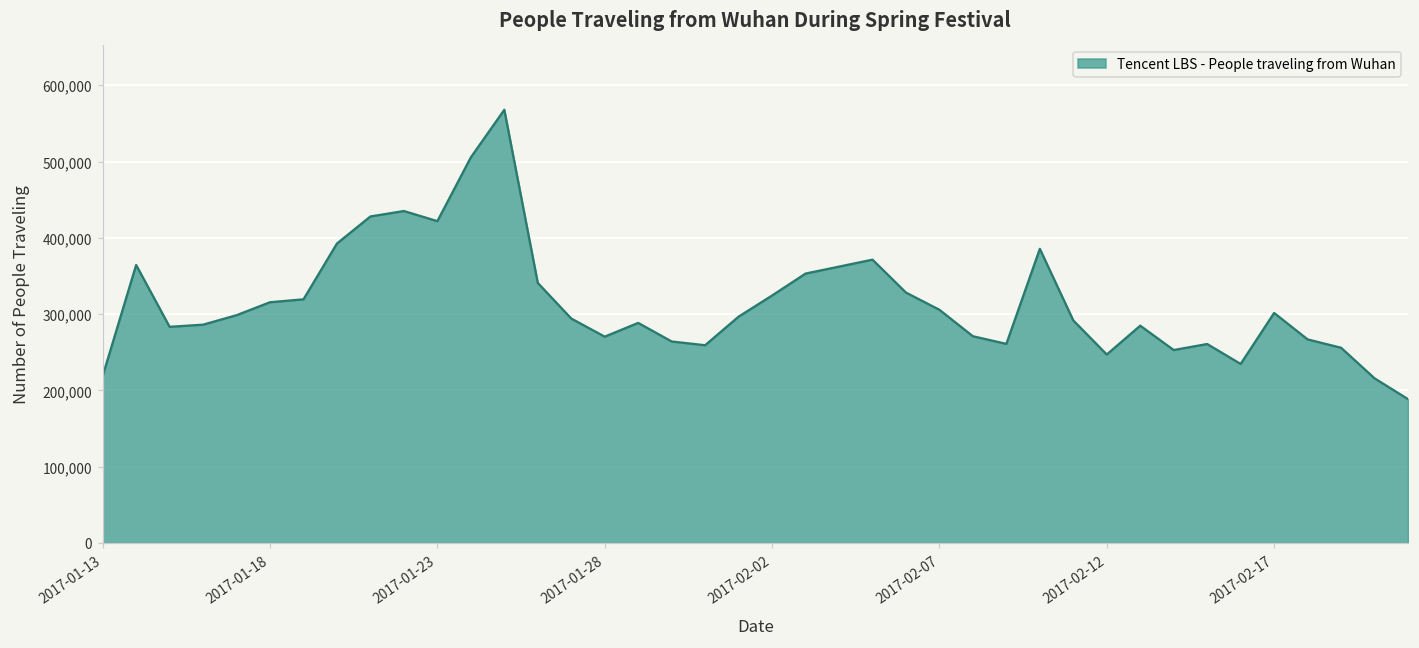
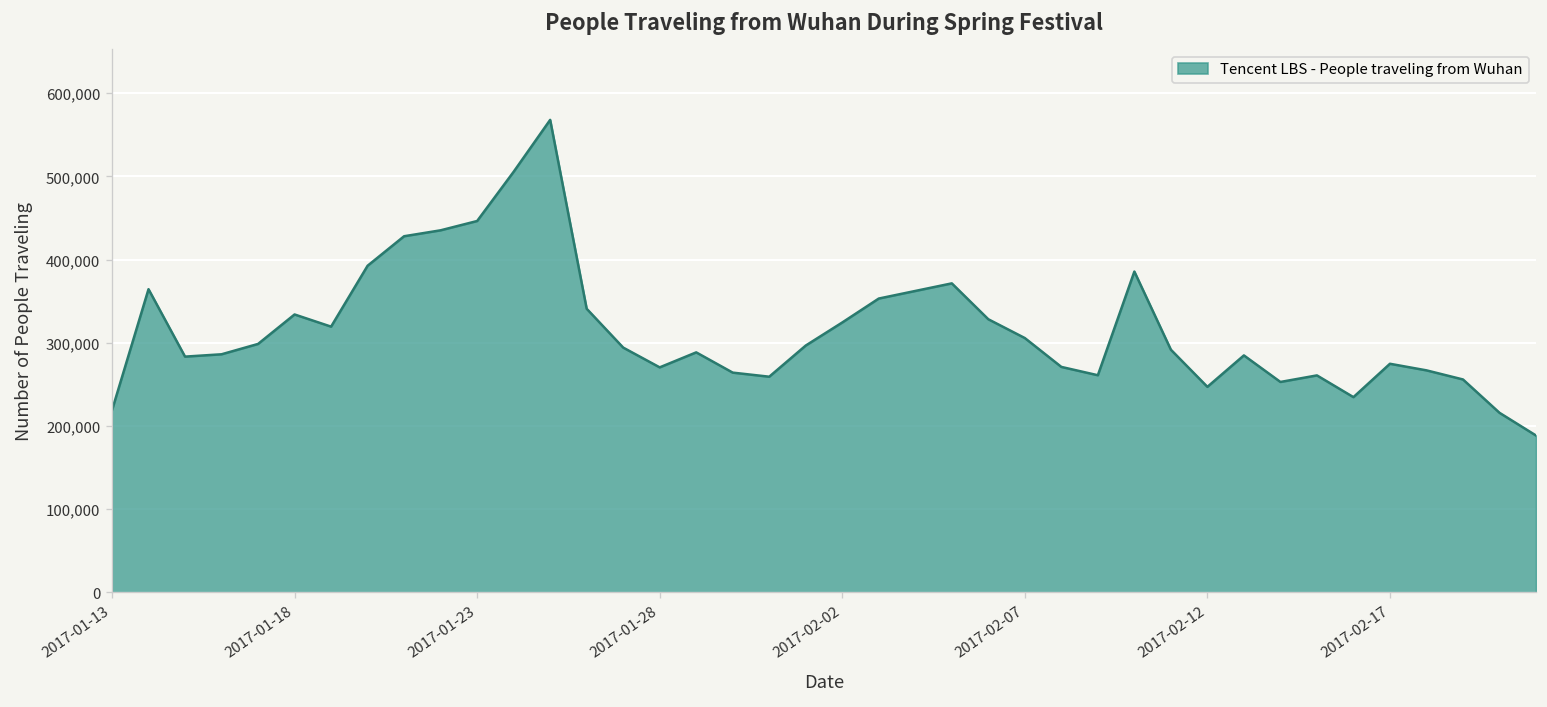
  {
    "2017-01-13": "220,000",
-   "2017-01-18": "320,000",
-   "2017-01-23": "420,000",
+   "2017-01-18": "330,000",
+   "2017-01-23": "450,000",
    "2017-01-28": "270,000",
    "2017-02-02": "320,000",
    "2017-02-07": "310,000",
    "2017-02-12": "250,000",
-   "2017-02-17": "300,000"
+   "2017-02-17": "270,000"
  }
